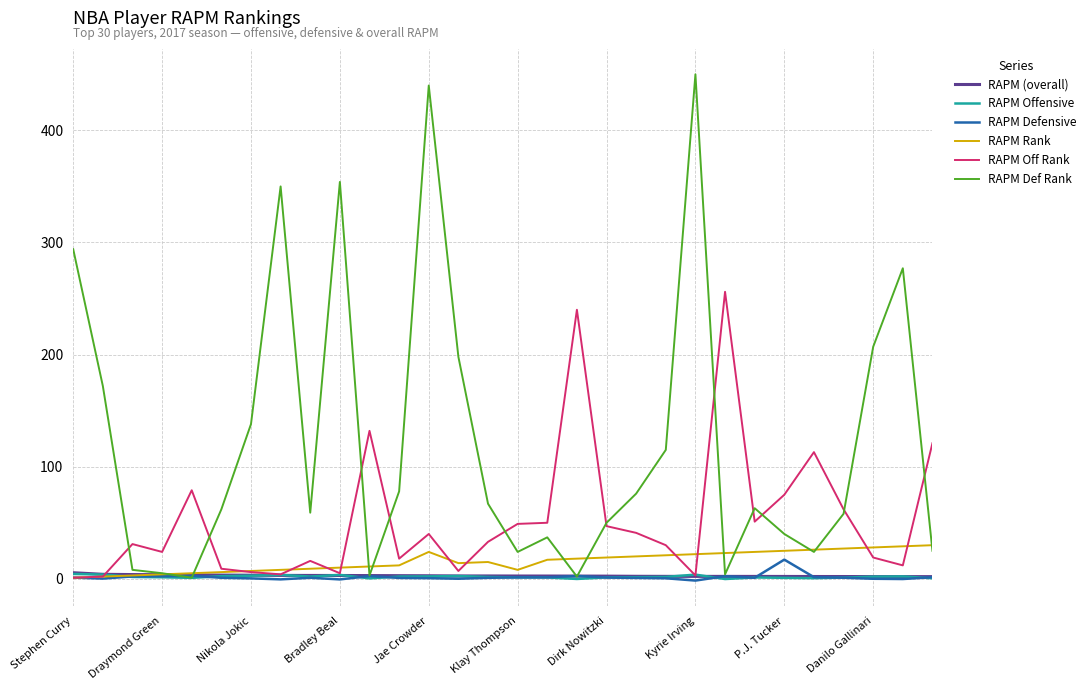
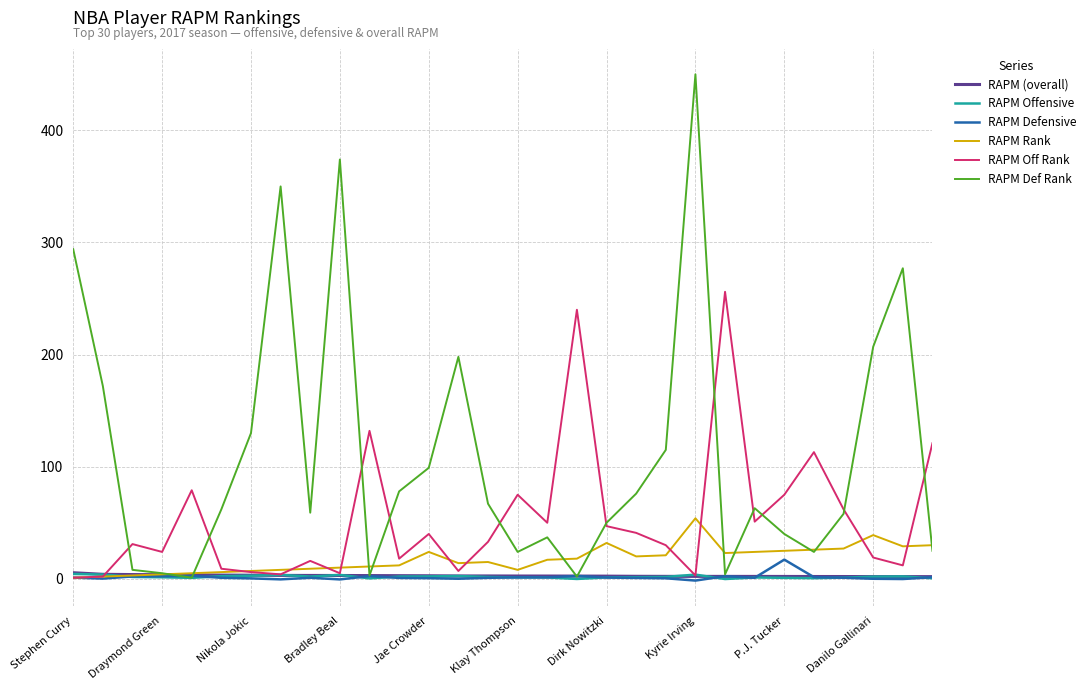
  {
    "RAPM Defensive": {
      "Nikola Jokic": 0,
      "Bradley Beal": -1,
      "Kyrie Irving": -2,
      "P.J. Tucker": 17
    },
    "RAPM Rank": {
      "Bradley Beal": 10,
      "Jae Crowder": 24,
      "Klay Thompson": 8,
-     "Dirk Nowitzki": 19,
-     "Kyrie Irving": 22,
+     "Dirk Nowitzki": 32,
+     "Kyrie Irving": 54,
      "P.J. Tucker": 25,
-     "Danilo Gallinari": 28
+     "Danilo Gallinari": 39
    },
    "RAPM Off Rank": {
      "Draymond Green": 24,
      "Jae Crowder": 40,
-     "Klay Thompson": 49,
+     "Klay Thompson": 75,
      "Dirk Nowitzki": 47,
      "P.J. Tucker": 75,
      "Danilo Gallinari": 19
    },
    "RAPM Def Rank": {
      "Stephen Curry": 294,
-     "Nikola Jokic": 138,
-     "Bradley Beal": 354,
-     "Jae Crowder": 440,
+     "Nikola Jokic": 130,
+     "Bradley Beal": 374,
+     "Jae Crowder": 99,
      "Klay Thompson": 24,
      "Dirk Nowitzki": 50,
      "Kyrie Irving": 450,
      "P.J. Tucker": 40,
      "Danilo Gallinari": 207
    }
  }
